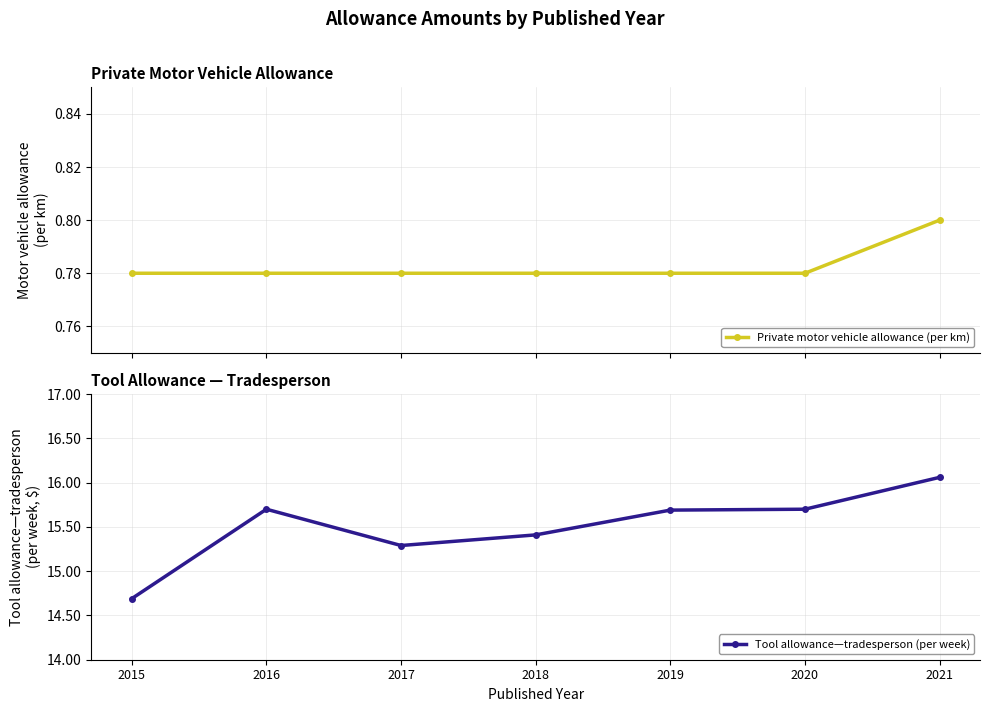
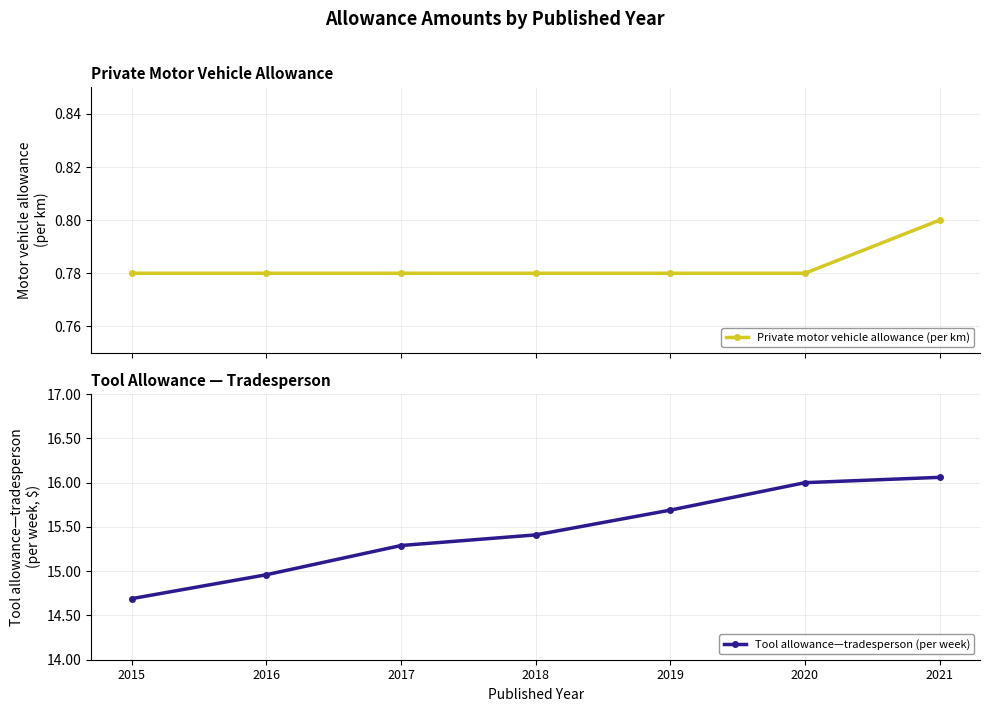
  {
    "Tool Allowance — Tradesperson": {
      "2015": 14.7,
-     "2016": 15.7,
+     "2016": 15.0,
      "2017": 15.3,
      "2018": 15.4,
      "2019": 15.7,
-     "2020": 15.7,
+     "2020": 16.0,
      "2021": 16.1
    }
  }
